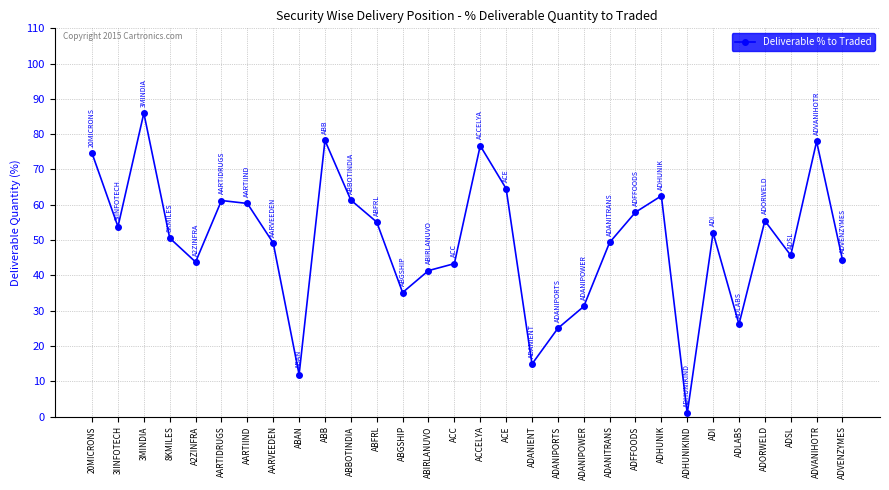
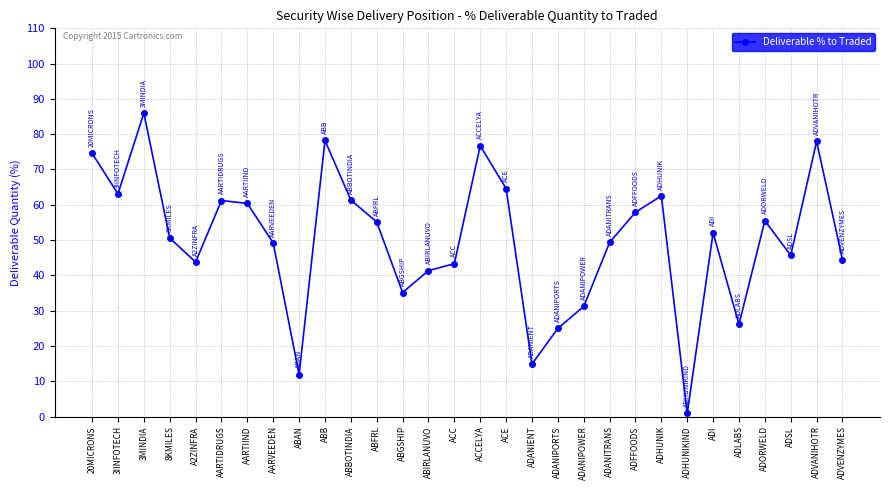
  {
-   "3IINFOTECH": 54,
+   "3IINFOTECH": 63,
    "A2ZINFRA": 44,
    "AARTIDRUGS": 61,
    "AARTIIND": 60,
    "AARVEEDEN": 49,
    "ABAN": 12,
    "ABB": 78,
    "ABBOTINDIA": 61,
    "ABFRL": 55,
    "ABGSHIP": 35,
    "ABIRLANUVO": 41,
    "ACC": 43,
    "ACCELYA": 77,
    "ACE": 65,
    "ADANIENT": 15,
    "ADANIPORTS": 25,
    "ADANIPOWER": 31,
    "ADANITRANS": 49,
    "ADFFOODS": 58,
    "ADHUNIK": 63,
    "ADHUNIKIND": 1,
    "ADI": 52,
    "ADLABS": 26,
    "ADORWELD": 55,
    "ADSL": 46,
    "ADVANIHOTR": 78,
    "ADVENZYMES": 44
  }
